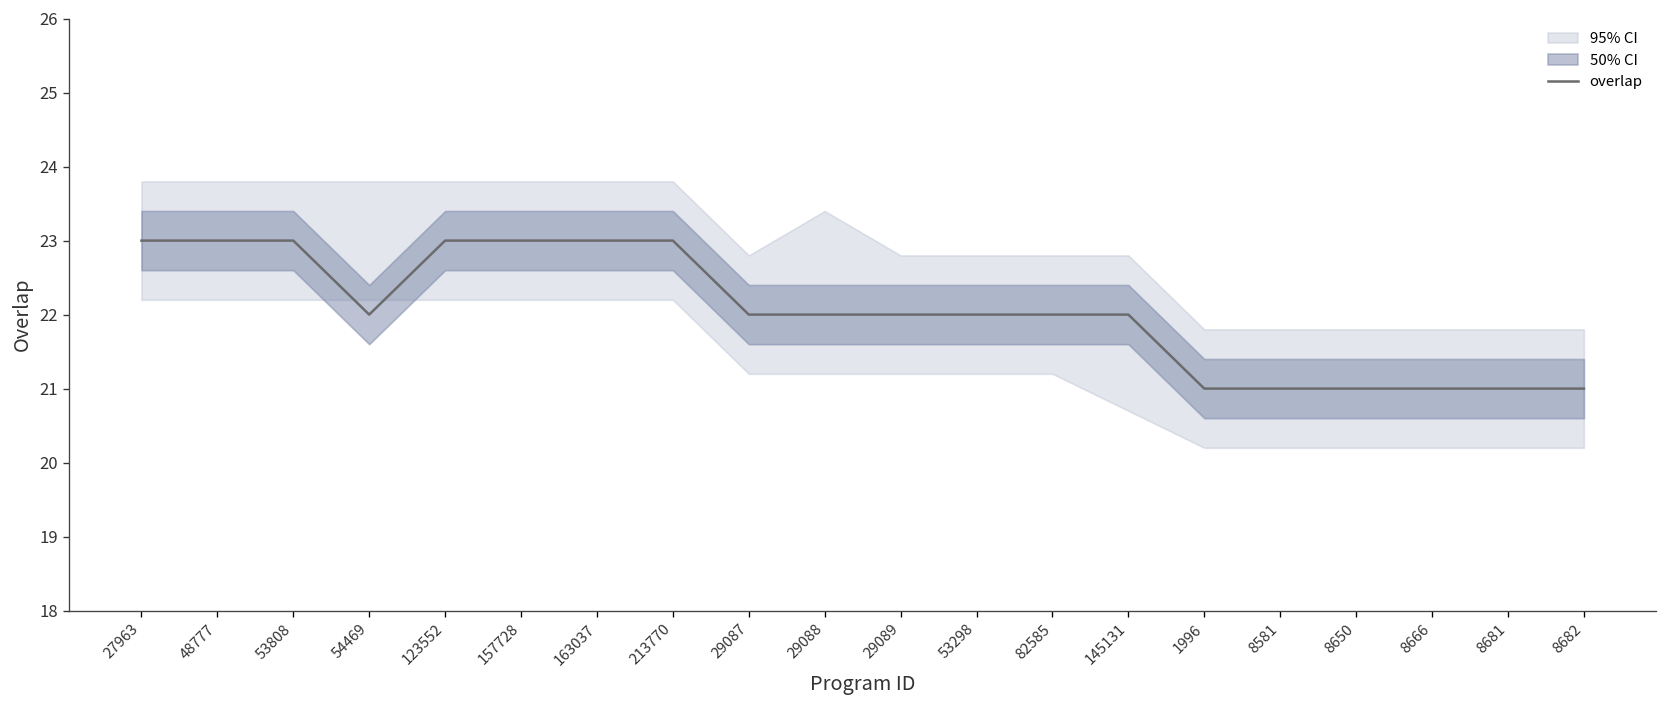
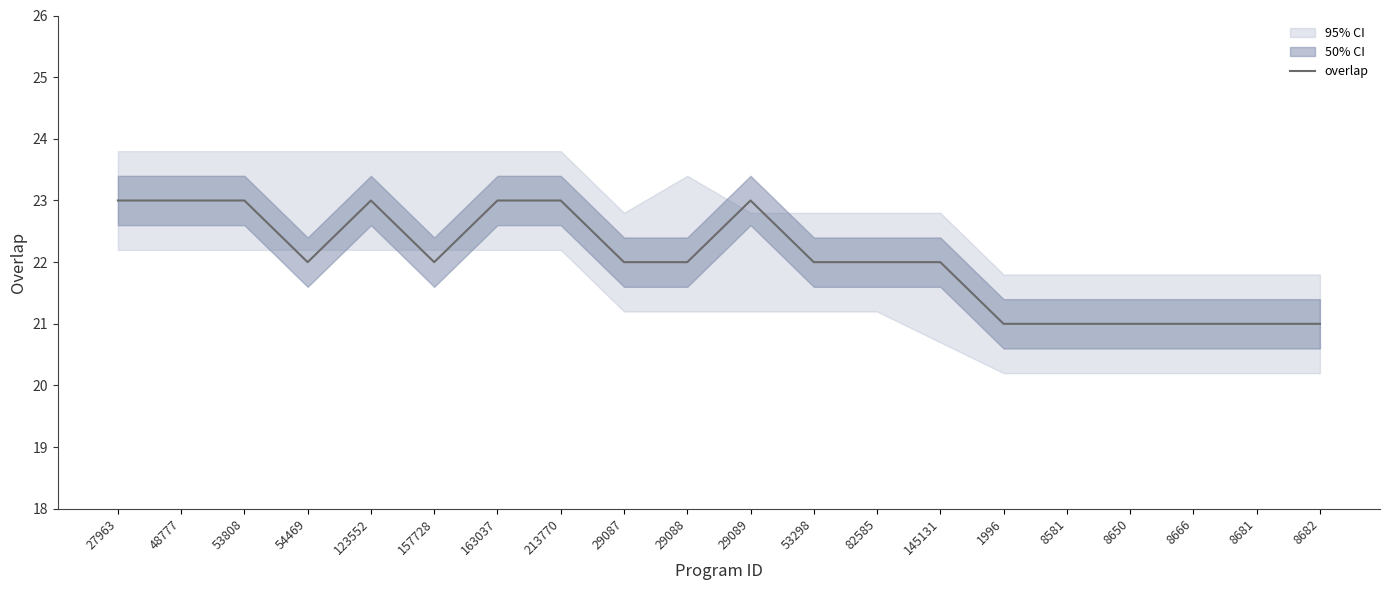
  {
    "overlap": {
      "27963": 23,
      "48777": 23,
      "53808": 23,
      "54469": 22,
      "123552": 23,
-     "157728": 23,
+     "157728": 22,
      "163037": 23,
      "213770": 23,
      "29087": 22,
      "29088": 22,
-     "29089": 22,
+     "29089": 23,
      "53298": 22,
      "82585": 22,
      "145131": 22,
      "1996": 21,
      "8581": 21,
      "8650": 21,
      "8666": 21,
      "8681": 21,
      "8682": 21
    }
  }
